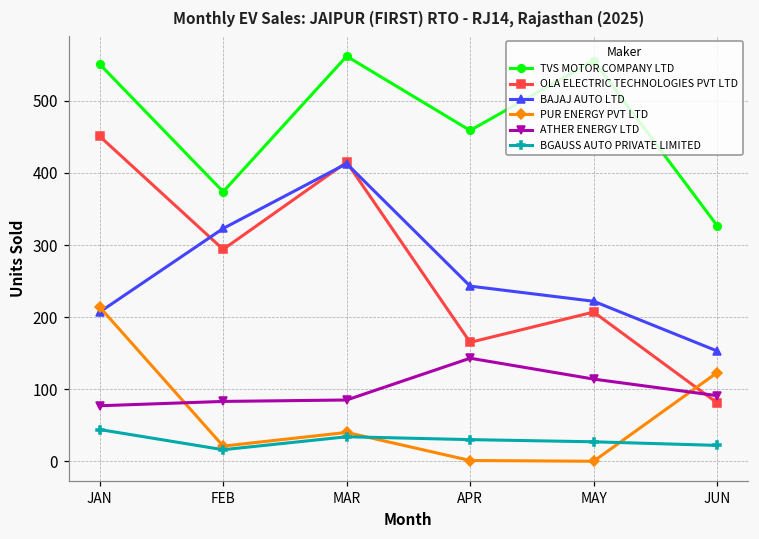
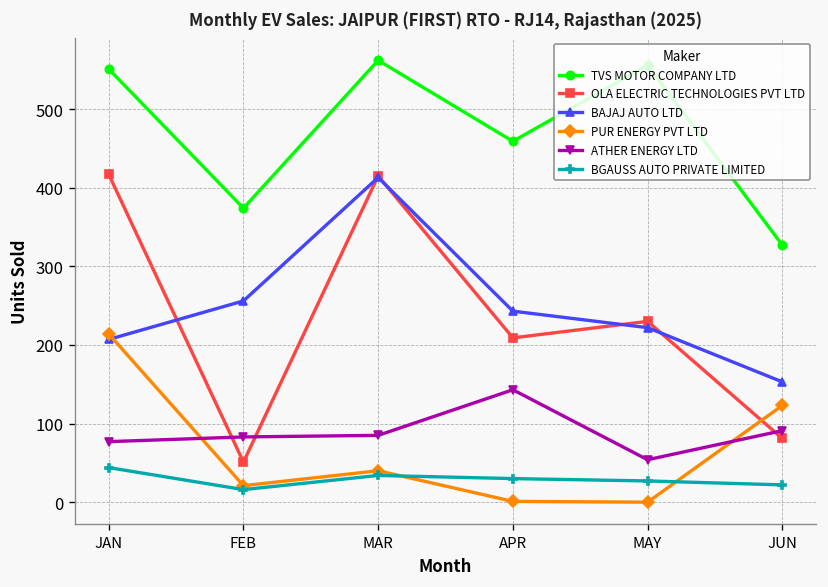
  {
    "TVS MOTOR COMPANY LTD": {
      "JAN": 550,
      "FEB": 370,
      "MAR": 560,
      "APR": 460,
      "JUN": 330
    },
    "OLA ELECTRIC TECHNOLOGIES PVT LTD": {
-     "JAN": 450,
-     "FEB": 290,
-     "APR": 170,
-     "MAY": 210,
+     "JAN": 420,
+     "FEB": 50,
+     "APR": 210,
+     "MAY": 230,
      "JUN": 80
    },
    "BAJAJ AUTO LTD": {
      "JAN": 210,
-     "FEB": 320,
+     "FEB": 260,
      "APR": 240,
      "MAY": 220,
      "JUN": 150
    },
    "PUR ENERGY PVT LTD": {
      "JAN": 210,
      "FEB": 20,
      "MAR": 40,
      "APR": 0,
      "MAY": 0,
      "JUN": 120
    },
    "ATHER ENERGY LTD": {
      "JAN": 80,
      "FEB": 80,
      "MAR": 90,
      "APR": 140,
-     "MAY": 110,
+     "MAY": 50,
      "JUN": 90
    },
    "BGAUSS AUTO PRIVATE LIMITED": {
      "JAN": 40,
      "FEB": 20,
      "MAR": 30,
      "APR": 30,
      "MAY": 30,
      "JUN": 20
    }
  }
